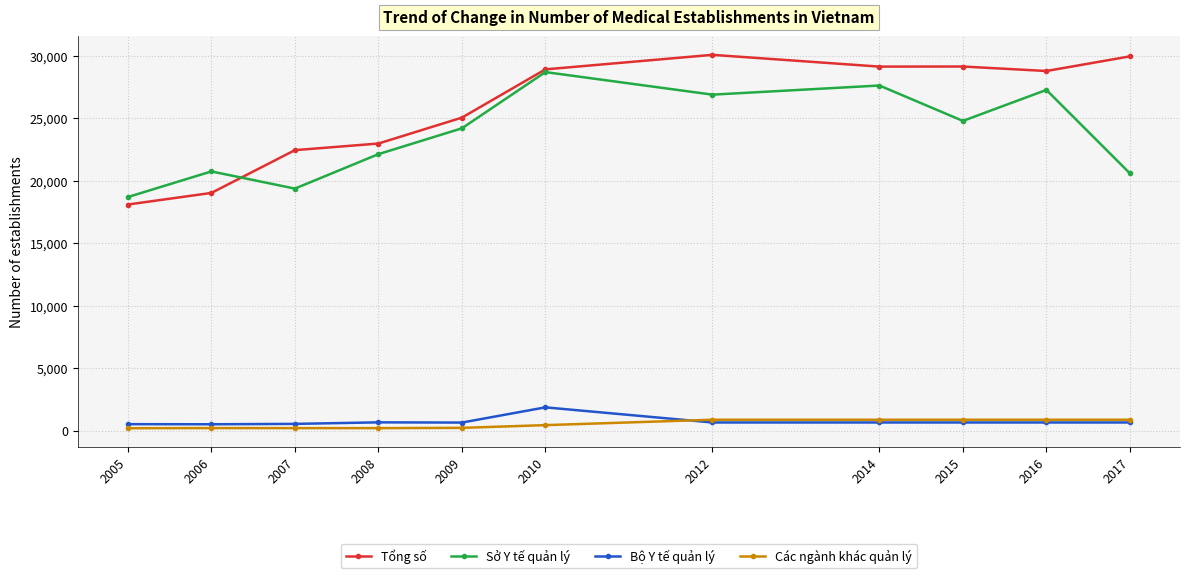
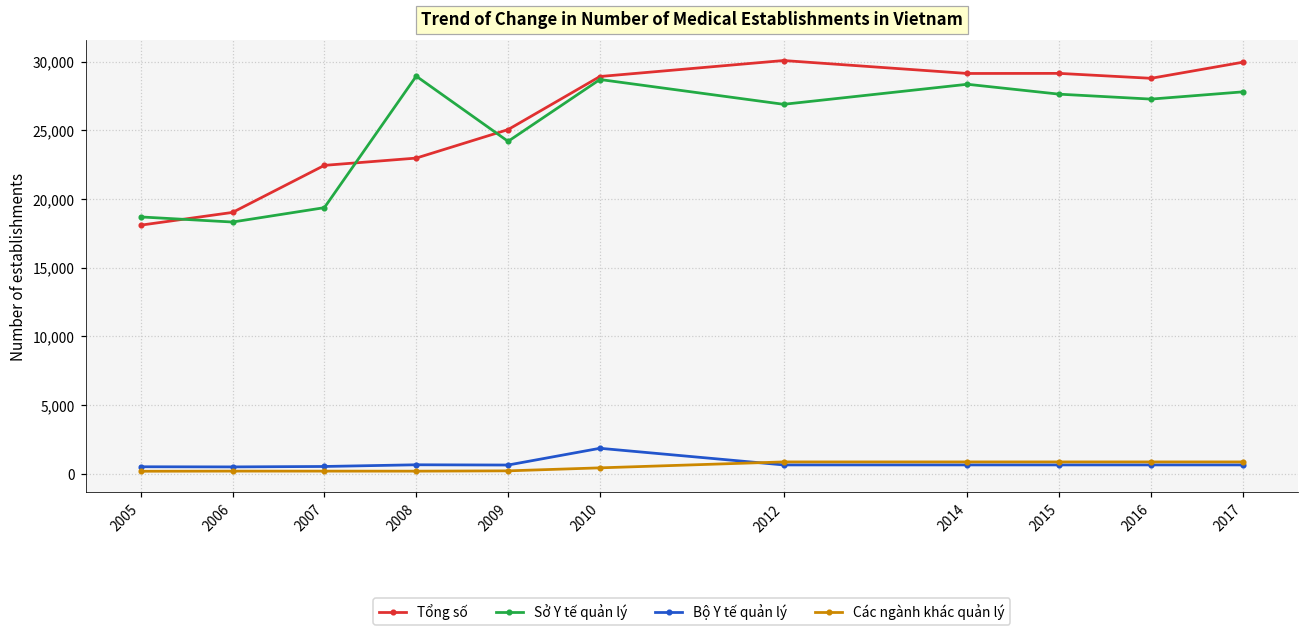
  {
    "Tổng số": {
      "2005": "18,100",
      "2006": "19,000",
      "2007": "22,400",
      "2008": "23,000",
      "2009": "25,000",
      "2010": "28,900",
      "2012": "30,100",
      "2014": "29,100",
      "2015": "29,100",
      "2016": "28,800",
      "2017": "29,900"
    },
    "Sở Y tế quản lý": {
      "2005": "18,700",
-     "2006": "20,700",
+     "2006": "18,300",
      "2007": "19,400",
-     "2008": "22,100",
+     "2008": "28,900",
      "2009": "24,200",
      "2010": "28,700",
      "2012": "26,900",
-     "2014": "27,600",
-     "2015": "24,800",
+     "2014": "28,300",
+     "2015": "27,600",
      "2016": "27,300",
-     "2017": "20,600"
+     "2017": "27,800"
    },
    "Bộ Y tế quản lý": {
      "2005": "500",
      "2006": "500",
      "2007": "500",
      "2008": "700",
      "2009": "600",
      "2010": "1,900",
      "2012": "600",
      "2014": "600",
      "2015": "600",
      "2016": "600",
      "2017": "600"
    },
    "Các ngành khác quản lý": {
      "2005": "200",
      "2006": "200",
      "2007": "200",
      "2008": "200",
      "2009": "200",
      "2010": "400",
      "2012": "900",
      "2014": "900",
      "2015": "900",
      "2016": "900",
      "2017": "900"
    }
  }
